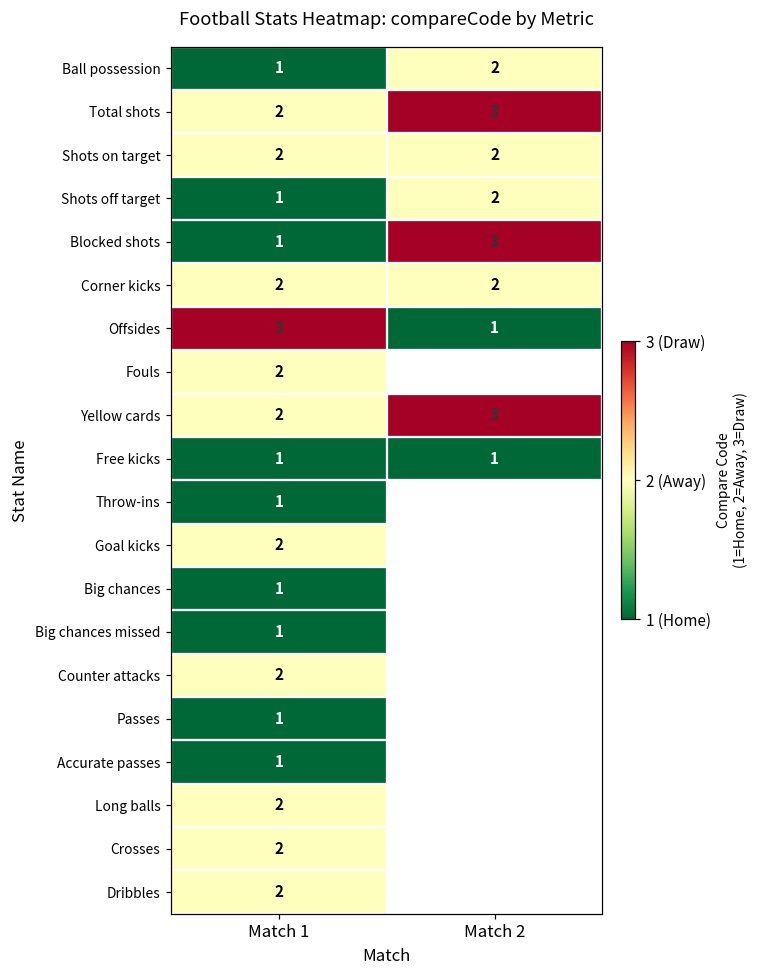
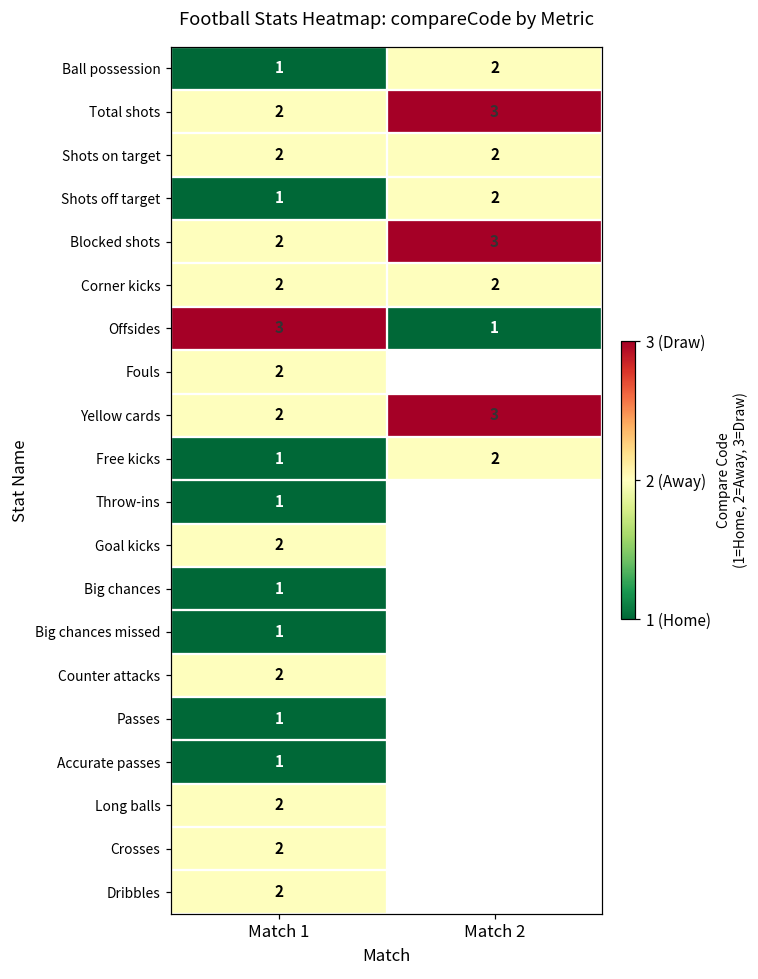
  {
    "Ball possession": {
      "Match 1": 1,
      "Match 2": 2
    },
    "Total shots": {
      "Match 1": 2,
      "Match 2": 3
    },
    "Shots on target": {
      "Match 1": 2,
      "Match 2": 2
    },
    "Shots off target": {
      "Match 1": 1,
      "Match 2": 2
    },
    "Blocked shots": {
-     "Match 1": 1,
+     "Match 1": 2,
      "Match 2": 3
    },
    "Corner kicks": {
      "Match 1": 2,
      "Match 2": 2
    },
    "Offsides": {
      "Match 1": 3,
      "Match 2": 1
    },
    "Fouls": {
      "Match 1": 2
    },
    "Yellow cards": {
      "Match 1": 2,
      "Match 2": 3
    },
    "Free kicks": {
      "Match 1": 1,
-     "Match 2": 1
+     "Match 2": 2
    },
    "Throw-ins": {
      "Match 1": 1
    },
    "Goal kicks": {
      "Match 1": 2
    },
    "Big chances": {
      "Match 1": 1
    },
    "Big chances missed": {
      "Match 1": 1
    },
    "Counter attacks": {
      "Match 1": 2
    },
    "Passes": {
      "Match 1": 1
    },
    "Accurate passes": {
      "Match 1": 1
    },
    "Long balls": {
      "Match 1": 2
    },
    "Crosses": {
      "Match 1": 2
    },
    "Dribbles": {
      "Match 1": 2
    }
  }
